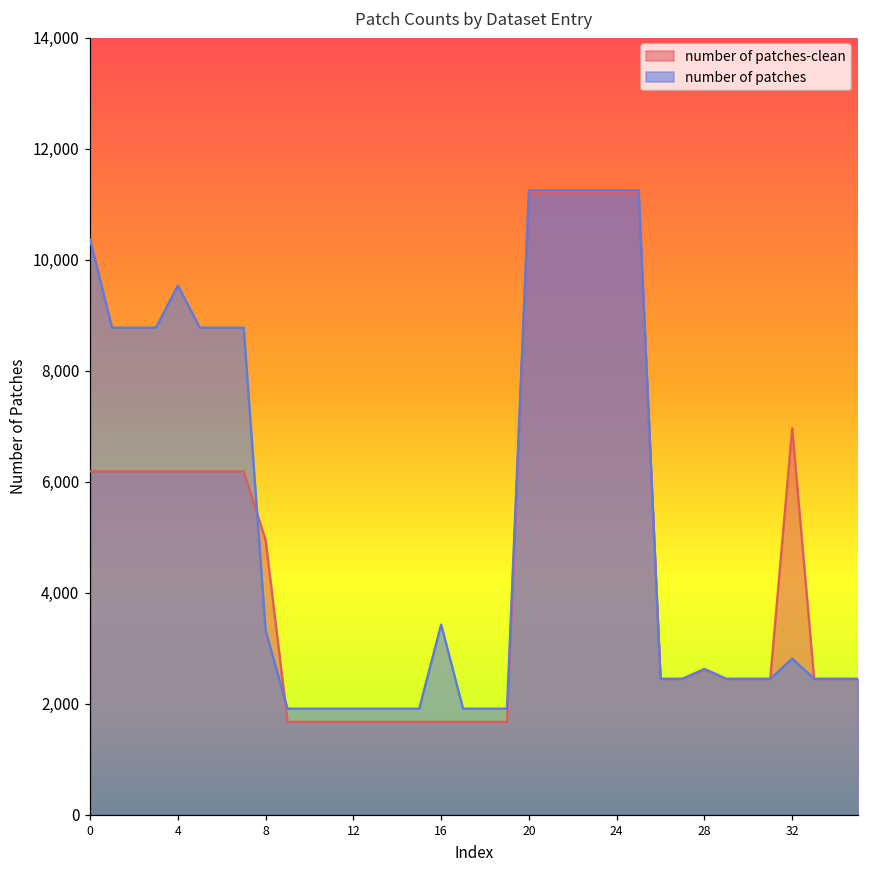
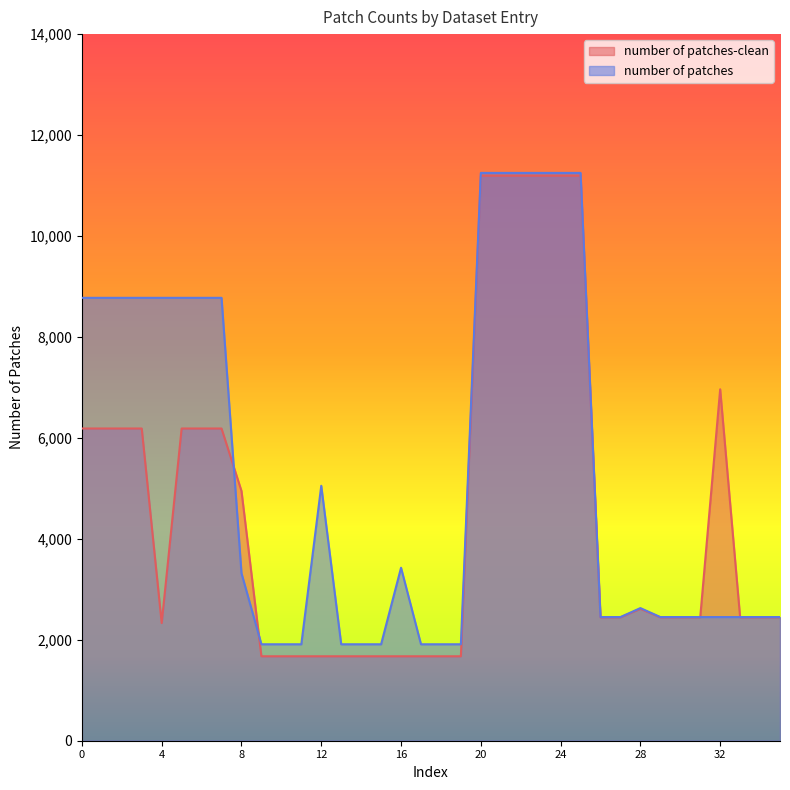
  {
    "number of patches-clean": {
      "0": "6,200",
-     "4": "6,200",
+     "4": "2,300",
      "8": "4,900",
      "12": "1,700",
      "16": "1,700",
      "20": "11,200",
      "24": "11,200",
      "32": "7,000"
    },
    "number of patches": {
-     "0": "10,400",
-     "4": "9,500",
+     "0": "8,800",
+     "4": "8,800",
      "8": "3,300",
-     "12": "1,900",
+     "12": "5,100",
      "16": "3,400",
      "20": "11,300",
      "24": "11,300",
-     "32": "2,800"
+     "32": "2,500"
    }
  }
